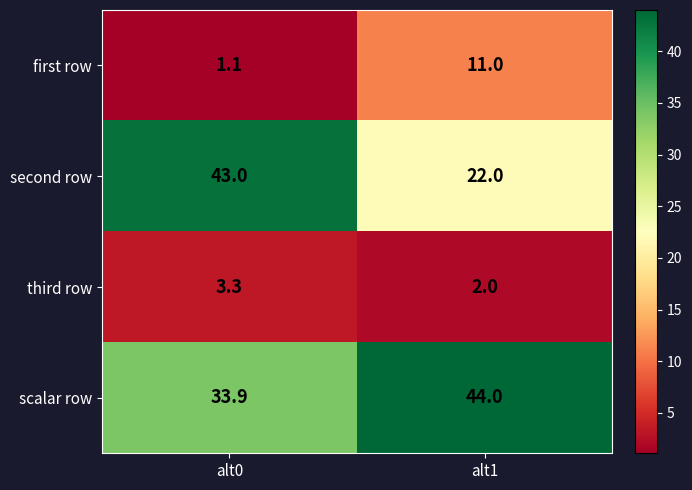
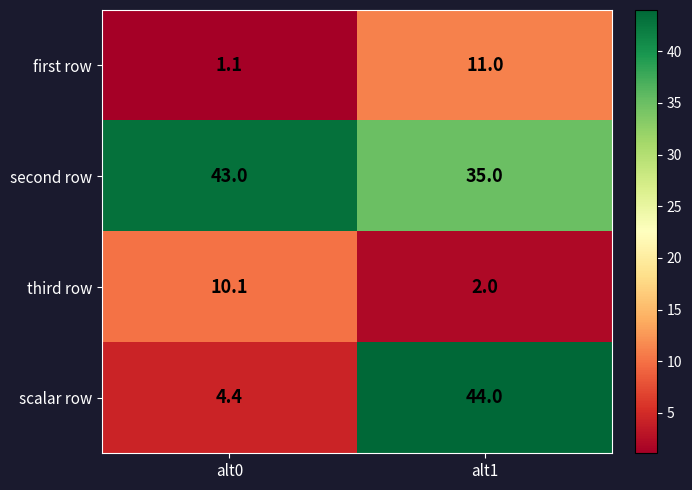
  {
    "first row": {
      "alt0": 1.1,
      "alt1": 11.0
    },
    "second row": {
      "alt0": 43.0,
-     "alt1": 22.0
+     "alt1": 35.0
    },
    "third row": {
-     "alt0": 3.3,
+     "alt0": 10.1,
      "alt1": 2.0
    },
    "scalar row": {
-     "alt0": 33.9,
+     "alt0": 4.4,
      "alt1": 44.0
    }
  }
